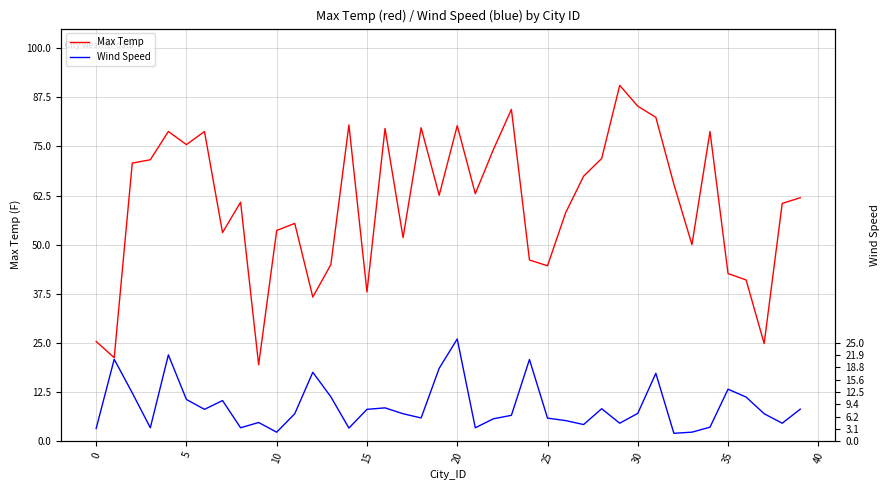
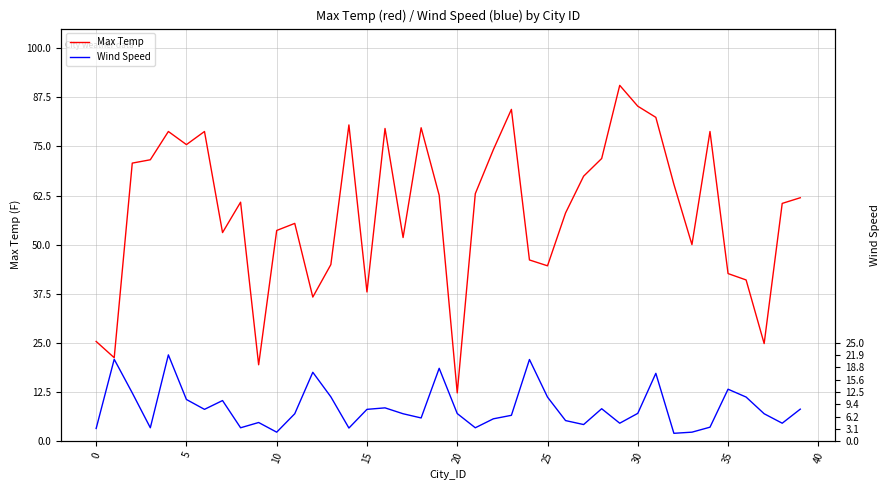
  {
    "Max Temp": {
      "0": 25,
      "5": 75,
      "10": 54,
      "15": 38,
-     "20": 80,
+     "20": 12,
      "25": 45,
      "30": 85,
      "35": 43
    },
    "Wind Speed": {
      "0": 3,
      "5": 11,
      "10": 2,
      "15": 8,
-     "20": 26,
-     "25": 6,
+     "20": 7,
+     "25": 11,
      "30": 7,
      "35": 13
    }
  }
